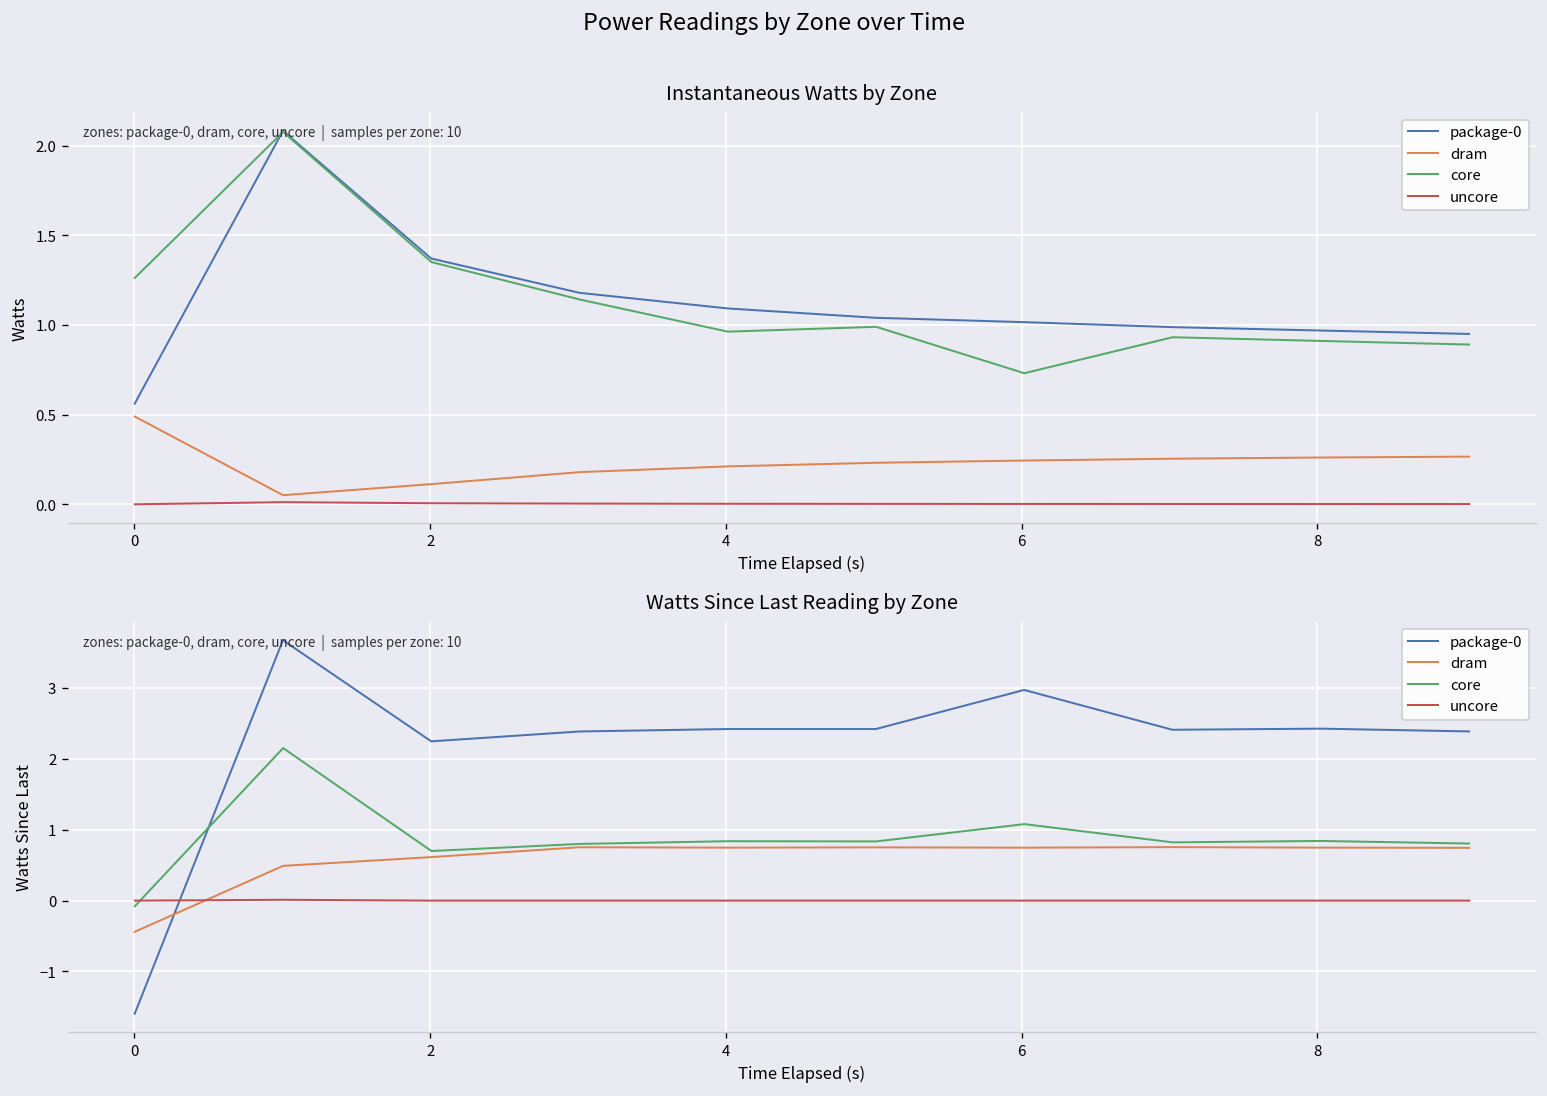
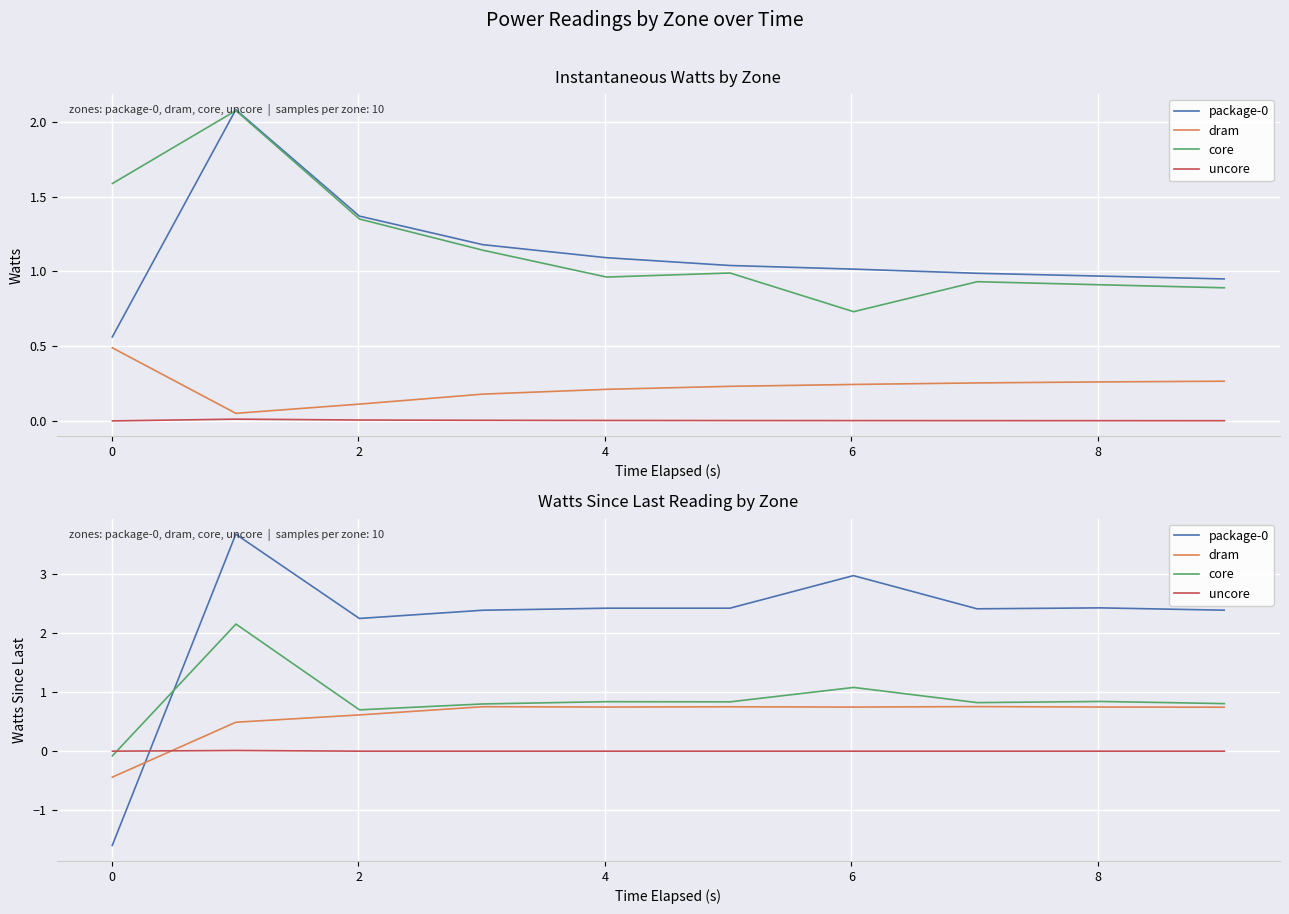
  {
    "Instantaneous Watts by Zone": {
      "package-0": {
        "0": 0.56,
        "2": 1.37,
        "4": 1.09,
        "6": 1.02
      },
      "core": {
-       "0": 1.26,
+       "0": 1.59,
        "2": 1.35,
        "4": 0.96,
        "6": 0.73
      }
    },
    "Watts Since Last Reading by Zone": {
      "package-0": {
        "0": -1.6,
        "2": 2.2,
        "4": 2.4,
        "6": 3.0
      },
      "core": {
        "0": -0.1,
        "2": 0.7,
        "4": 0.8,
        "6": 1.1
      }
    }
  }
